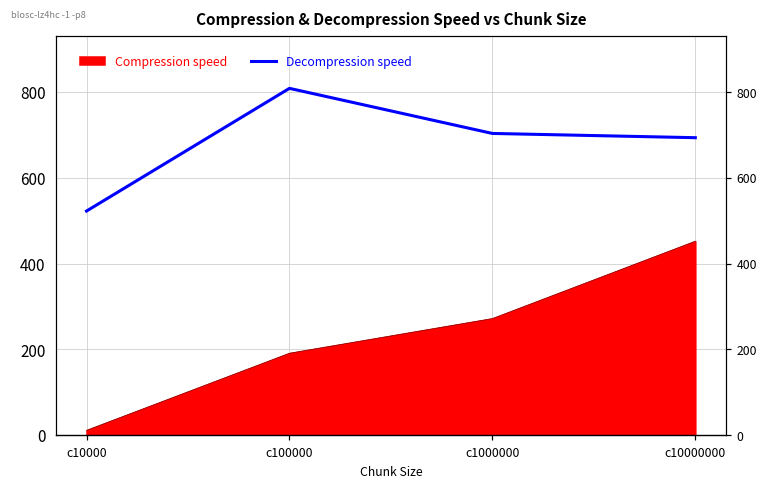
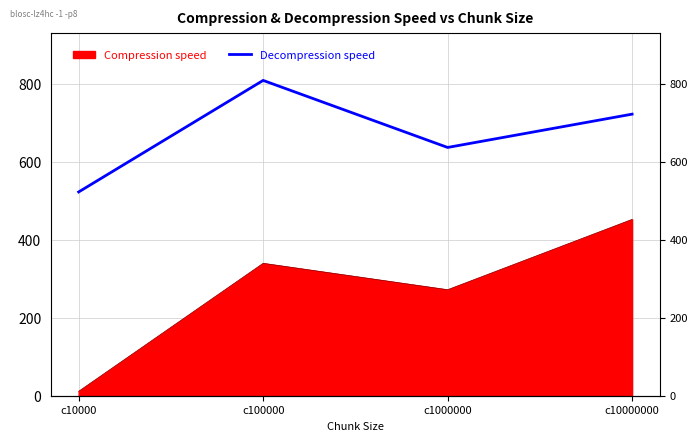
  {
    "Compression speed": {
      "c10000": 10,
-     "c100000": 190,
+     "c100000": 340,
      "c1000000": 270,
      "c10000000": 450
    },
    "Decompression speed": {
      "c10000": 520,
      "c100000": 810,
-     "c1000000": 700,
-     "c10000000": 690
+     "c1000000": 640,
+     "c10000000": 720
    }
  }
